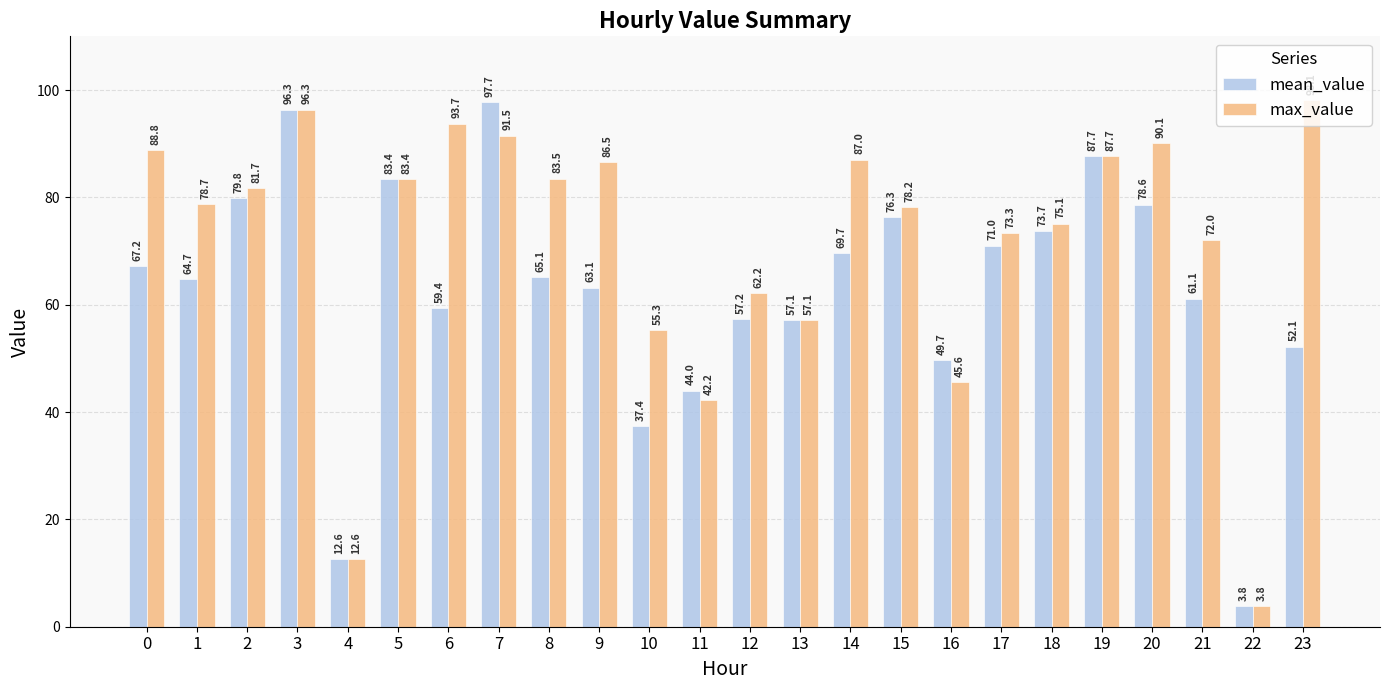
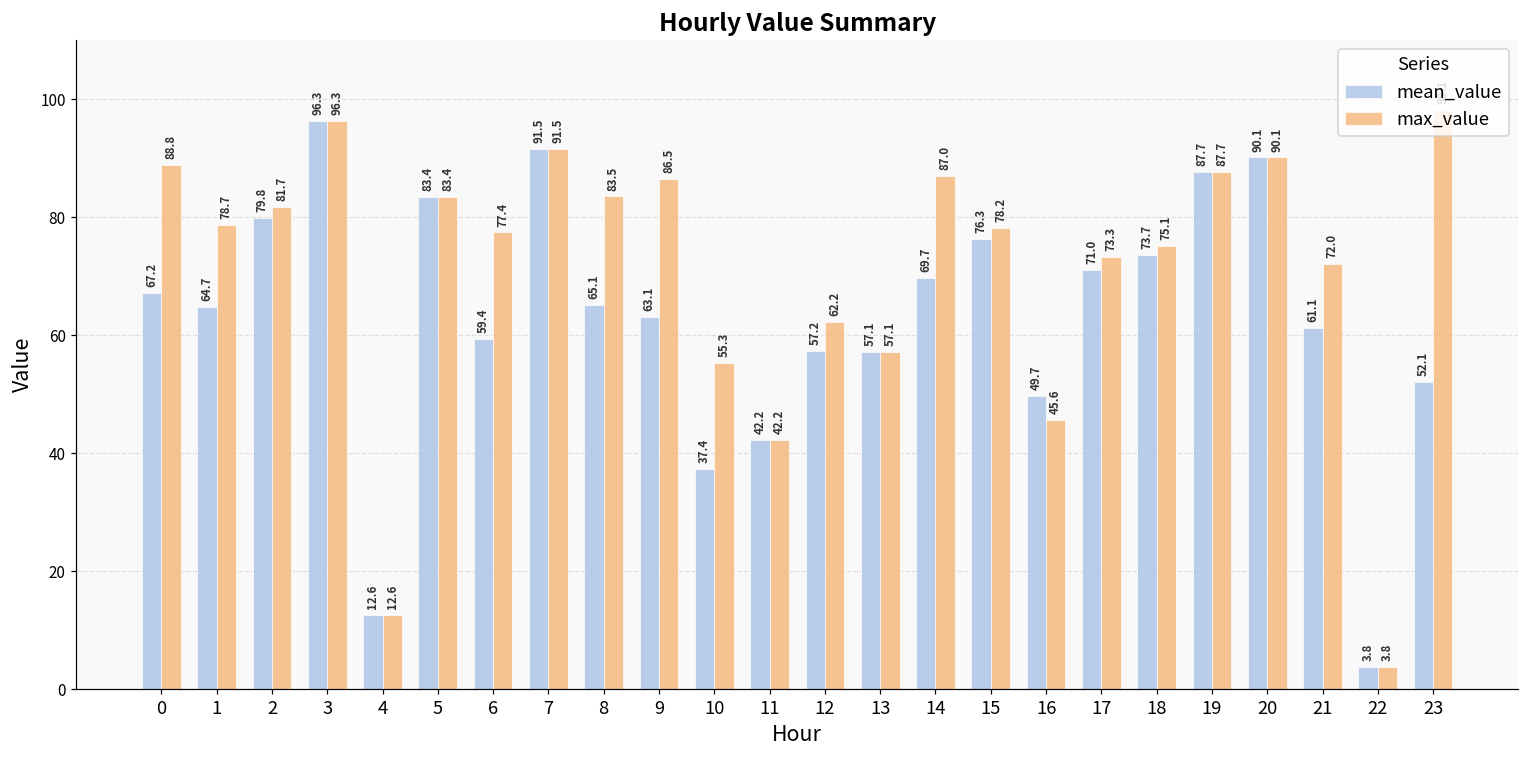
  {
    "mean_value": {
      "0": 67.2,
      "1": 64.7,
      "2": 79.8,
      "3": 96.3,
      "4": 12.6,
      "5": 83.4,
      "6": 59.4,
-     "7": 97.7,
+     "7": 91.5,
      "8": 65.1,
      "9": 63.1,
      "10": 37.4,
-     "11": 44.0,
+     "11": 42.2,
      "12": 57.2,
      "13": 57.1,
      "14": 69.7,
      "15": 76.3,
      "16": 49.7,
      "17": 71.0,
      "18": 73.7,
      "19": 87.7,
-     "20": 78.6,
+     "20": 90.1,
      "21": 61.1,
      "22": 3.8,
      "23": 52.1
    },
    "max_value": {
      "0": 88.8,
      "1": 78.7,
      "2": 81.7,
      "3": 96.3,
      "4": 12.6,
      "5": 83.4,
-     "6": 93.7,
+     "6": 77.4,
      "7": 91.5,
      "8": 83.5,
      "9": 86.5,
      "10": 55.3,
      "11": 42.2,
      "12": 62.2,
      "13": 57.1,
      "14": 87.0,
      "15": 78.2,
      "16": 45.6,
      "17": 73.3,
      "18": 75.1,
      "19": 87.7,
      "20": 90.1,
      "21": 72.0,
      "22": 3.8
    }
  }
